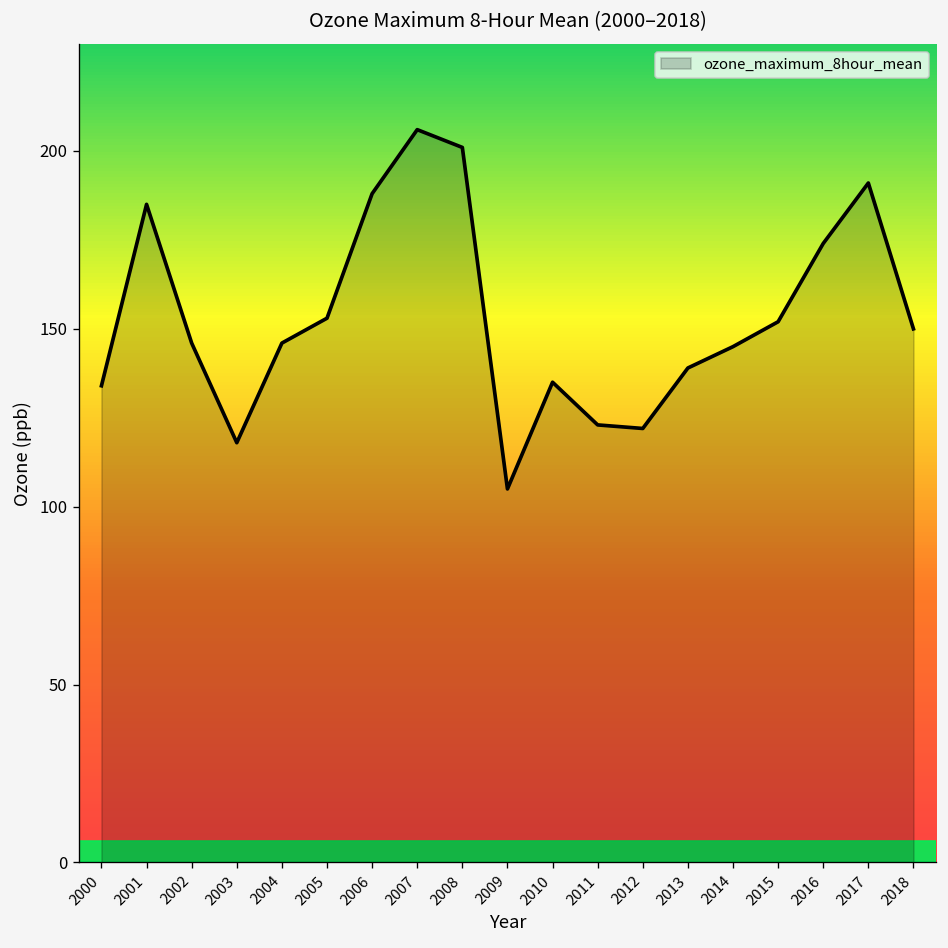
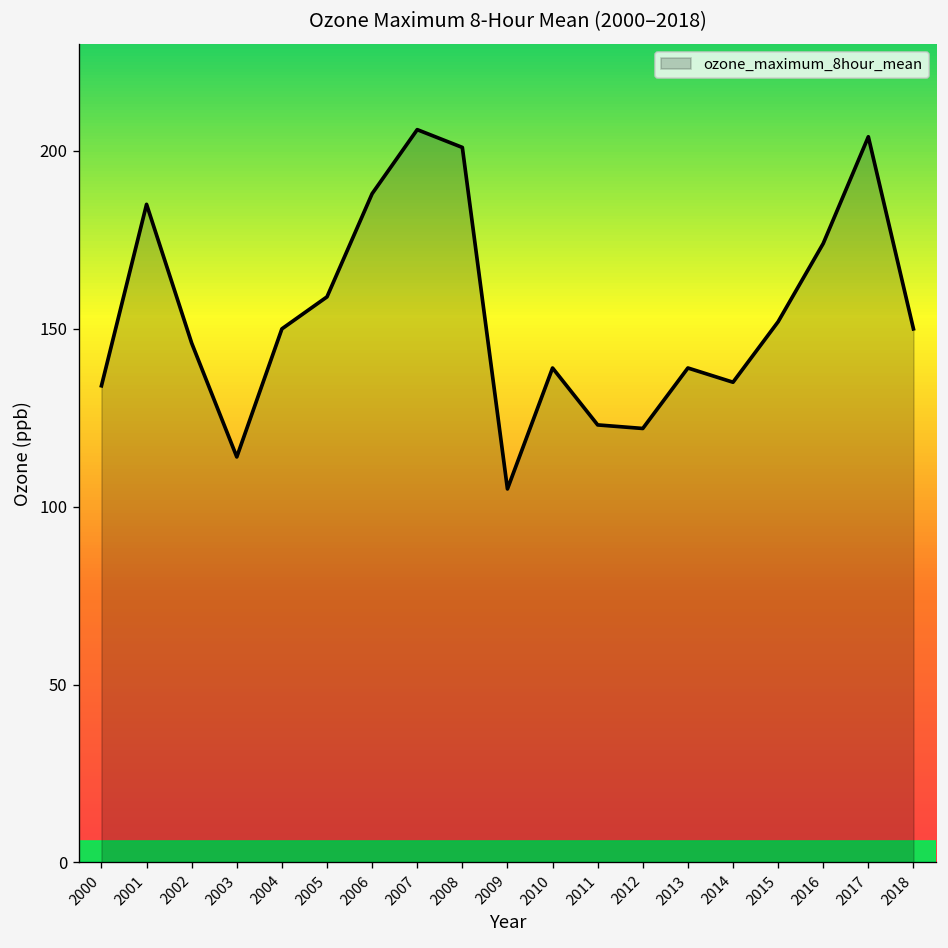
  {
    "2000": 134,
    "2001": 185,
    "2002": 146,
-   "2003": 118,
-   "2004": 146,
-   "2005": 153,
+   "2003": 114,
+   "2004": 150,
+   "2005": 159,
    "2006": 188,
    "2007": 206,
    "2008": 201,
    "2009": 105,
-   "2010": 135,
+   "2010": 139,
    "2011": 123,
    "2012": 122,
    "2013": 139,
-   "2014": 145,
+   "2014": 135,
    "2015": 152,
    "2016": 174,
-   "2017": 191,
+   "2017": 204,
    "2018": 150
  }
